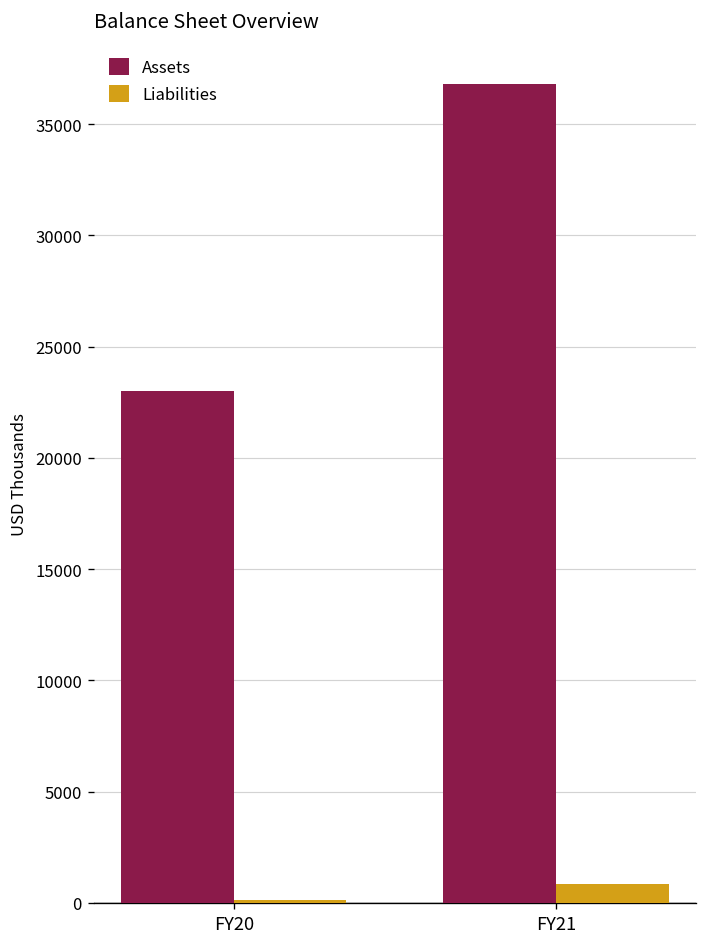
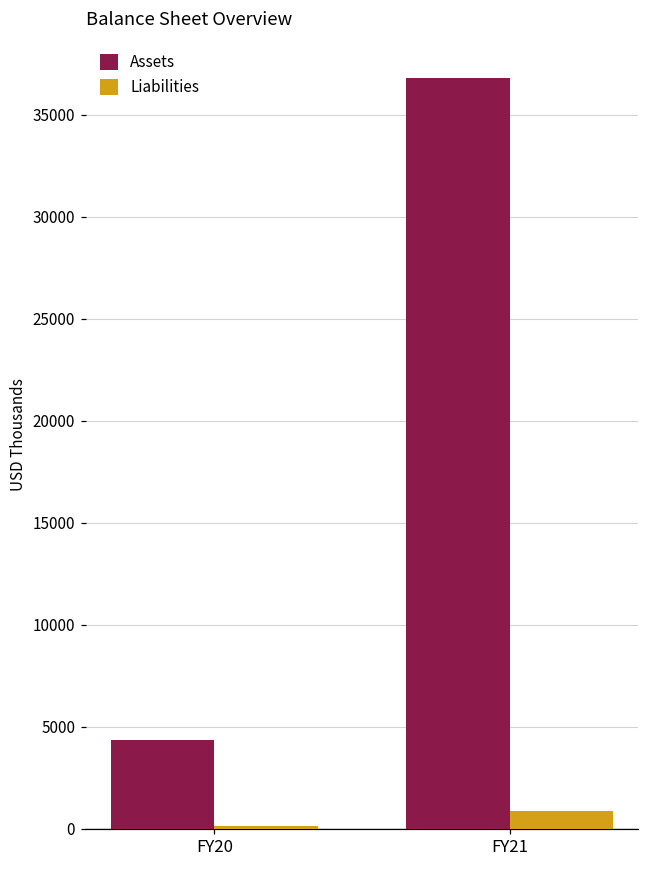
  {
    "Assets": {
-     "FY20": 23000,
+     "FY20": 4400,
      "FY21": 36800
    },
    "Liabilities": {
      "FY21": 800
    }
  }
